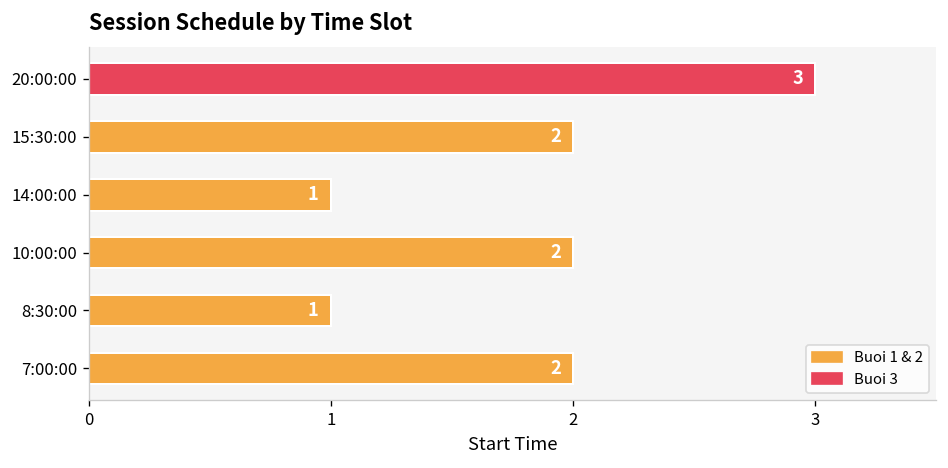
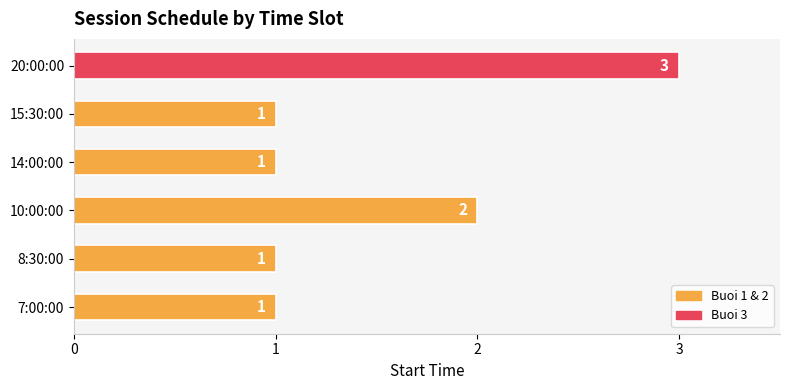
  {
    "20:00:00": 3,
-   "15:30:00": 2,
+   "15:30:00": 1,
    "14:00:00": 1,
    "10:00:00": 2,
    "8:30:00": 1,
-   "7:00:00": 2
+   "7:00:00": 1
  }
